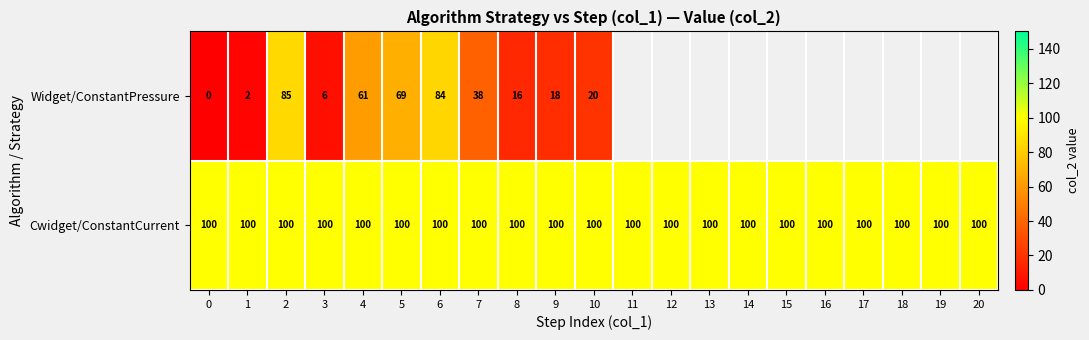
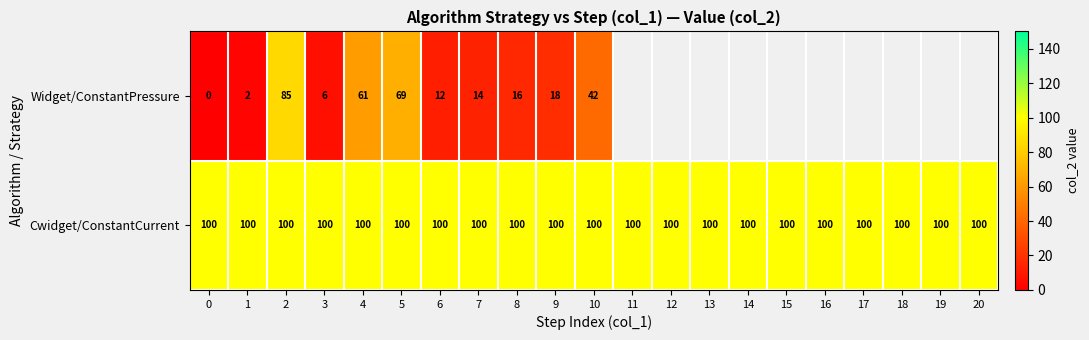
  {
    "Widget/ConstantPressure": {
      "0": 0,
      "1": 2,
      "2": 85,
      "3": 6,
      "4": 61,
      "5": 69,
-     "6": 84,
-     "7": 38,
+     "6": 12,
+     "7": 14,
      "8": 16,
      "9": 18,
-     "10": 20
+     "10": 42
    },
    "Cwidget/ConstantCurrent": {
      "0": 100,
      "1": 100,
      "2": 100,
      "3": 100,
      "4": 100,
      "5": 100,
      "6": 100,
      "7": 100,
      "8": 100,
      "9": 100,
      "10": 100,
      "11": 100,
      "12": 100,
      "13": 100,
      "14": 100,
      "15": 100,
      "16": 100,
      "17": 100,
      "18": 100,
      "19": 100,
      "20": 100
    }
  }
